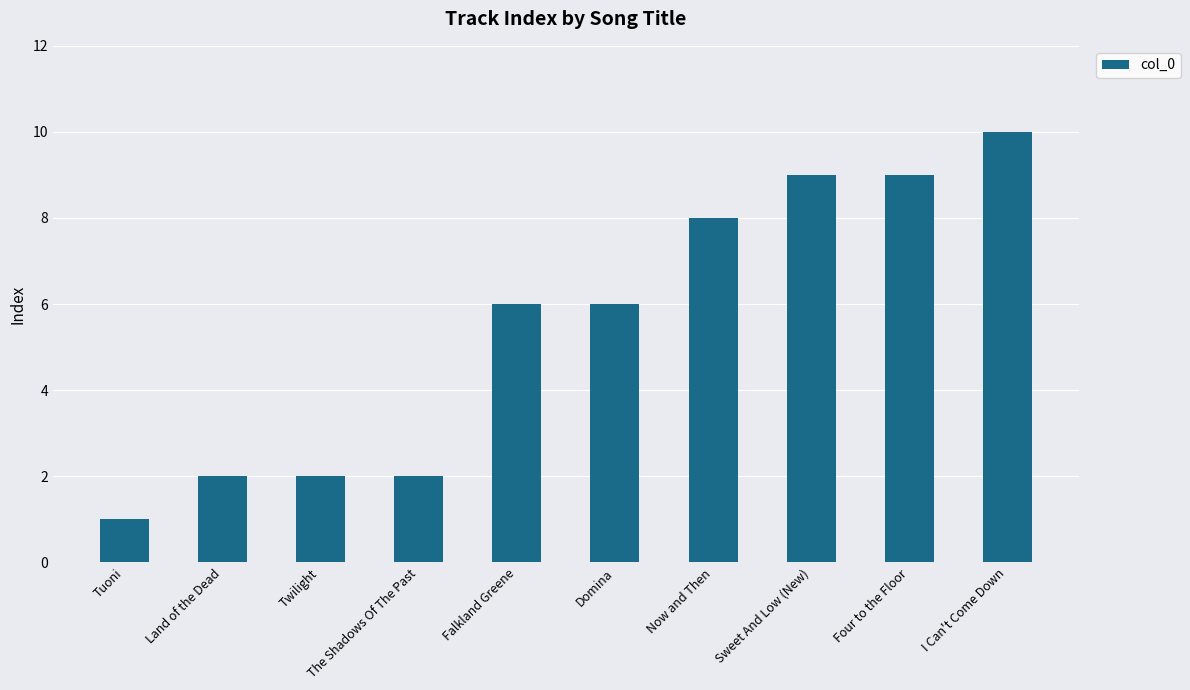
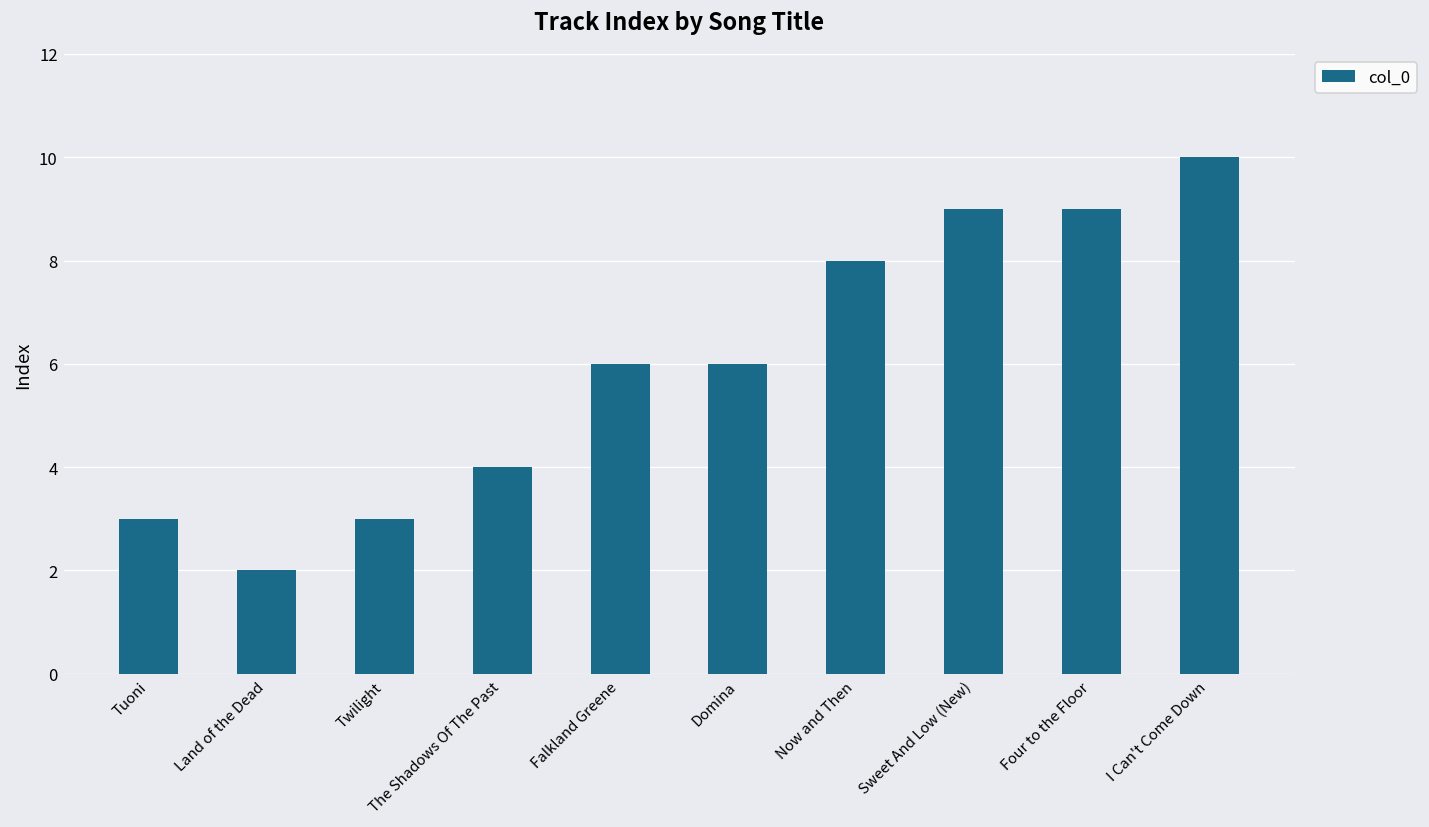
  {
-   "Tuoni": 1,
+   "Tuoni": 3,
    "Land of the Dead": 2,
-   "Twilight": 2,
-   "The Shadows Of The Past": 2,
+   "Twilight": 3,
+   "The Shadows Of The Past": 4,
    "Falkland Greene": 6,
    "Domina": 6,
    "Now and Then": 8,
    "Sweet And Low (New)": 9,
    "Four to the Floor": 9,
    "I Can't Come Down": 10
  }
